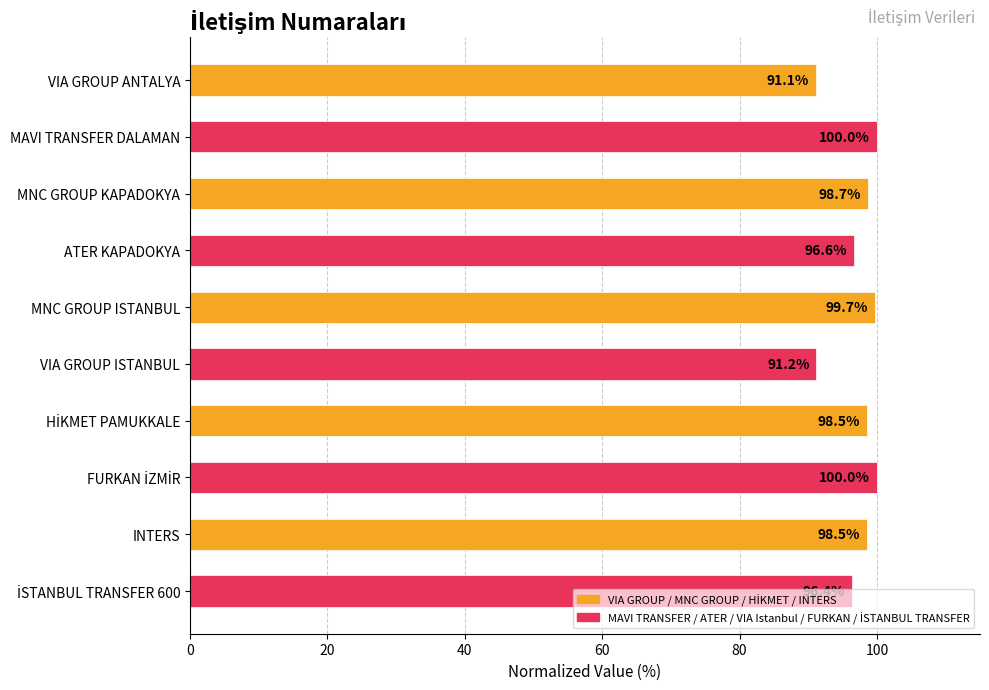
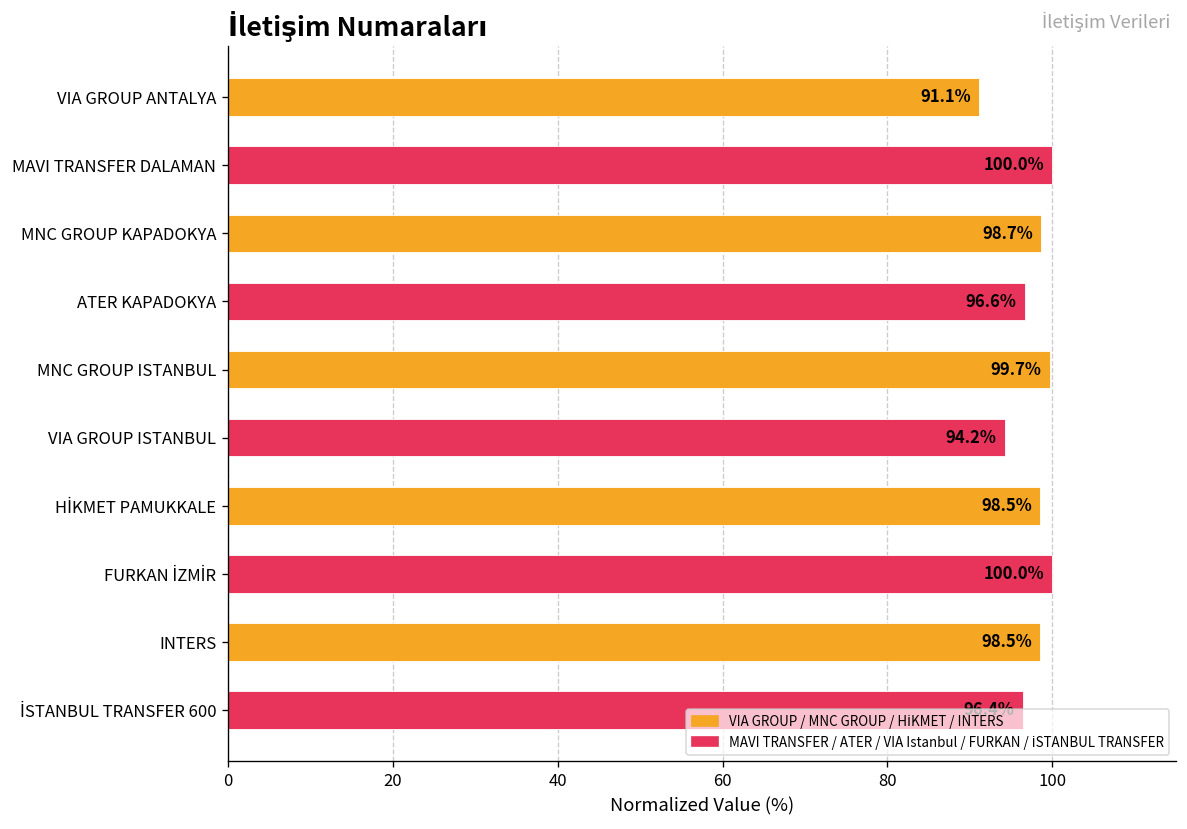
  {
    "VIA GROUP ANTALYA": "91.1%",
    "MAVI TRANSFER DALAMAN": "100.0%",
    "MNC GROUP KAPADOKYA": "98.7%",
    "ATER KAPADOKYA": "96.6%",
    "MNC GROUP ISTANBUL": "99.7%",
-   "VIA GROUP ISTANBUL": "91.2%",
+   "VIA GROUP ISTANBUL": "94.2%",
    "HİKMET PAMUKKALE": "98.5%",
    "FURKAN İZMİR": "100.0%",
    "INTERS": "98.5%"
  }
